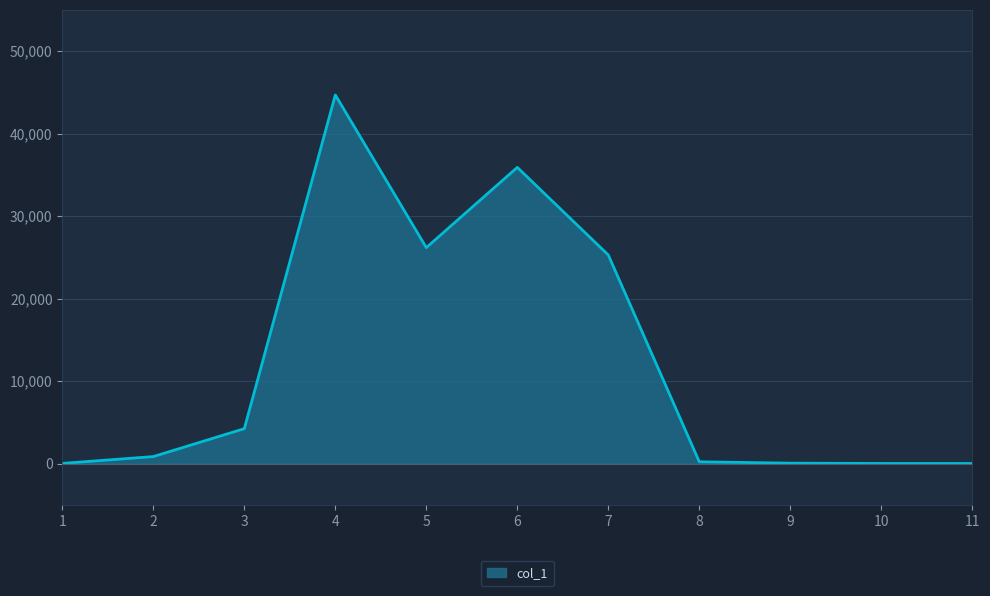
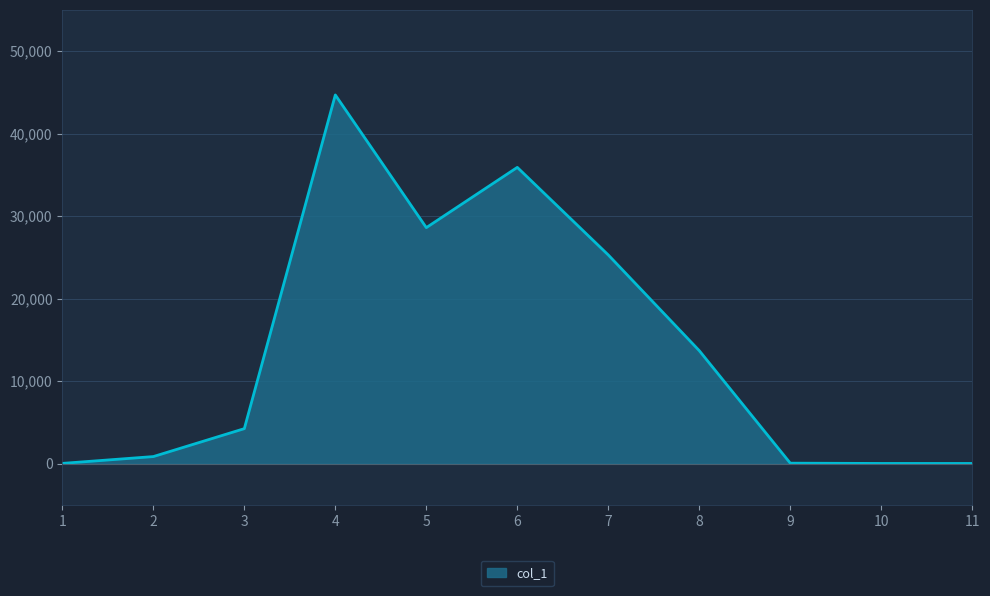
  {
    "1": "0",
    "2": "1,000",
    "3": "4,000",
    "4": "45,000",
-   "5": "26,000",
+   "5": "29,000",
    "6": "36,000",
    "7": "25,000",
-   "8": "0",
+   "8": "14,000",
    "9": "0",
    "10": "0",
    "11": "0"
  }
